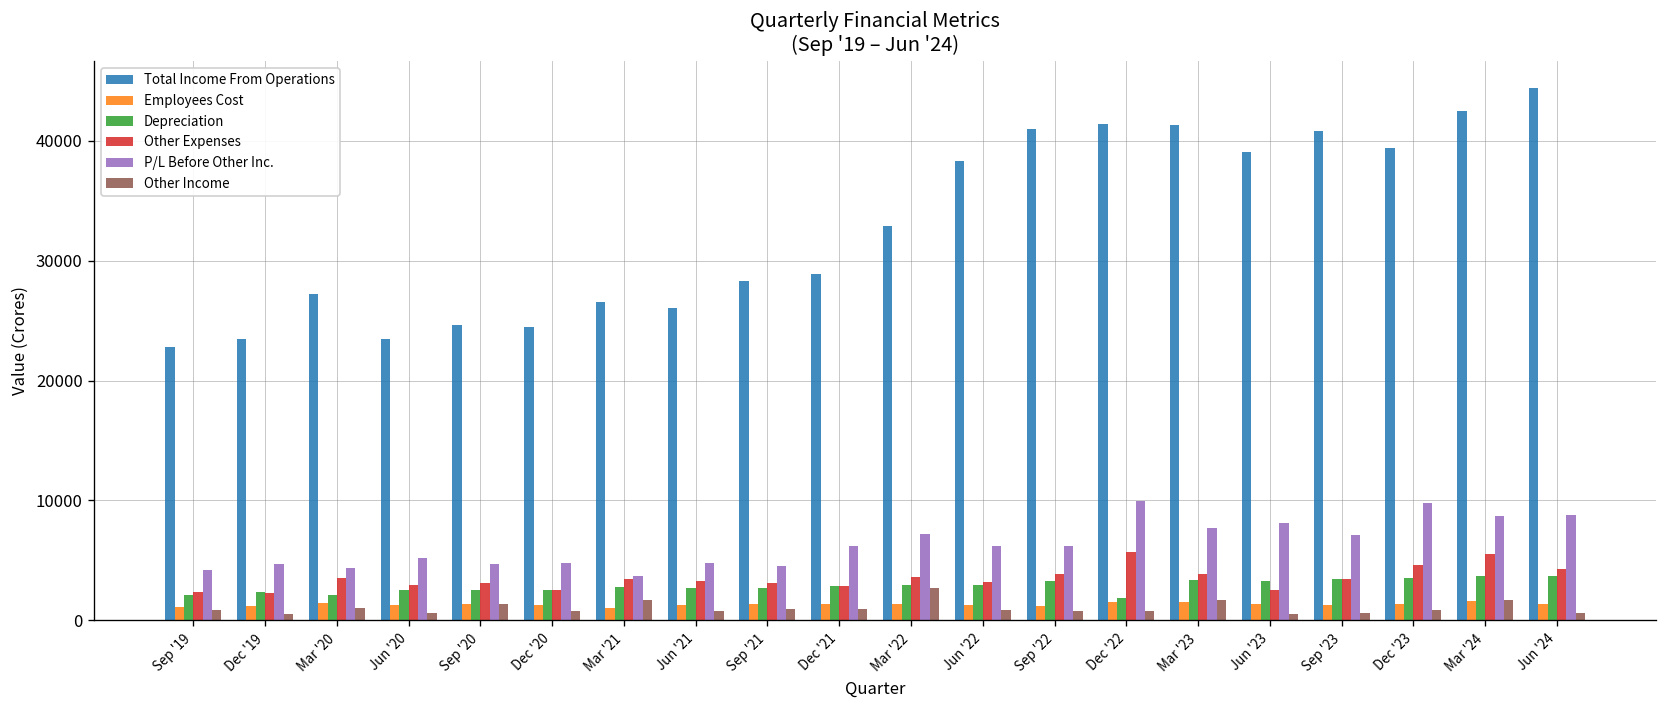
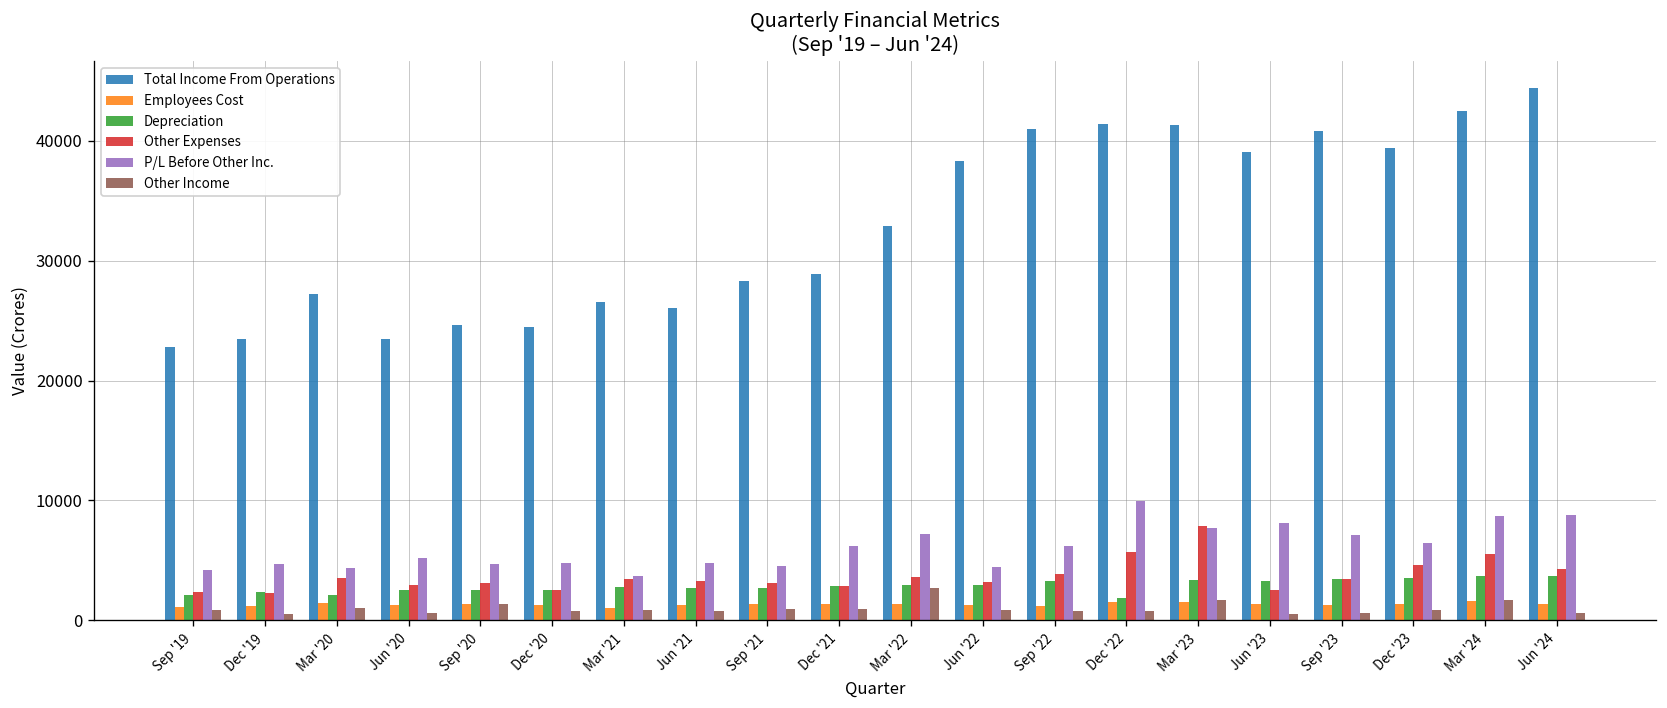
  {
    "Total Income From Operations": {
      "Sep '19": 23000,
      "Dec '19": 23000,
      "Mar '20": 27000,
      "Jun '20": 23000,
      "Sep '20": 25000,
      "Dec '20": 25000,
      "Mar '21": 27000,
      "Jun '21": 26000,
      "Sep '21": 28000,
      "Dec '21": 29000,
      "Mar '22": 33000,
      "Jun '22": 38000,
      "Sep '22": 41000,
      "Dec '22": 41000,
      "Mar '23": 41000,
      "Jun '23": 39000,
      "Sep '23": 41000,
      "Dec '23": 39000,
      "Mar '24": 43000,
      "Jun '24": 44000
    },
    "Employees Cost": {
      "Sep '19": 1000,
      "Dec '19": 1000,
      "Mar '20": 1000,
      "Jun '20": 1000,
      "Sep '20": 1000,
      "Dec '20": 1000,
      "Mar '21": 1000,
      "Jun '21": 1000,
      "Sep '21": 1000,
      "Dec '21": 1000,
      "Mar '22": 1000,
      "Jun '22": 1000,
      "Sep '22": 1000,
      "Dec '22": 1000,
      "Mar '23": 2000,
      "Jun '23": 1000,
      "Sep '23": 1000,
      "Dec '23": 1000,
      "Mar '24": 2000,
      "Jun '24": 1000
    },
    "Depreciation": {
      "Sep '19": 2000,
      "Dec '19": 2000,
      "Mar '20": 2000,
      "Jun '20": 3000,
      "Sep '20": 3000,
      "Dec '20": 3000,
      "Mar '21": 3000,
      "Jun '21": 3000,
      "Sep '21": 3000,
      "Dec '21": 3000,
      "Mar '22": 3000,
      "Jun '22": 3000,
      "Sep '22": 3000,
      "Dec '22": 2000,
      "Mar '23": 3000,
      "Jun '23": 3000,
      "Sep '23": 3000,
      "Dec '23": 3000,
      "Mar '24": 4000,
      "Jun '24": 4000
    },
    "Other Expenses": {
      "Sep '19": 2000,
      "Dec '19": 2000,
      "Mar '20": 4000,
      "Jun '20": 3000,
      "Sep '20": 3000,
      "Dec '20": 2000,
      "Mar '21": 3000,
      "Jun '21": 3000,
      "Sep '21": 3000,
      "Dec '21": 3000,
      "Mar '22": 4000,
      "Jun '22": 3000,
      "Sep '22": 4000,
      "Dec '22": 6000,
-     "Mar '23": 4000,
+     "Mar '23": 8000,
      "Jun '23": 3000,
      "Sep '23": 3000,
      "Dec '23": 5000,
      "Mar '24": 6000,
      "Jun '24": 4000
    },
    "P/L Before Other Inc.": {
      "Sep '19": 4000,
      "Dec '19": 5000,
      "Mar '20": 4000,
      "Jun '20": 5000,
      "Sep '20": 5000,
      "Dec '20": 5000,
      "Mar '21": 4000,
      "Jun '21": 5000,
      "Sep '21": 5000,
      "Dec '21": 6000,
      "Mar '22": 7000,
-     "Jun '22": 6000,
+     "Jun '22": 4000,
      "Sep '22": 6000,
      "Dec '22": 10000,
      "Mar '23": 8000,
      "Jun '23": 8000,
      "Sep '23": 7000,
-     "Dec '23": 10000,
+     "Dec '23": 6000,
      "Mar '24": 9000,
      "Jun '24": 9000
    },
    "Other Income": {
      "Sep '19": 1000,
      "Dec '19": 1000,
      "Mar '20": 1000,
      "Jun '20": 1000,
      "Sep '20": 1000,
      "Dec '20": 1000,
-     "Mar '21": 2000,
+     "Mar '21": 1000,
      "Jun '21": 1000,
      "Sep '21": 1000,
      "Dec '21": 1000,
      "Mar '22": 3000,
      "Jun '22": 1000,
      "Sep '22": 1000,
      "Dec '22": 1000,
      "Mar '23": 2000,
      "Jun '23": 1000,
      "Sep '23": 1000,
      "Dec '23": 1000,
      "Mar '24": 2000,
      "Jun '24": 1000
    }
  }
